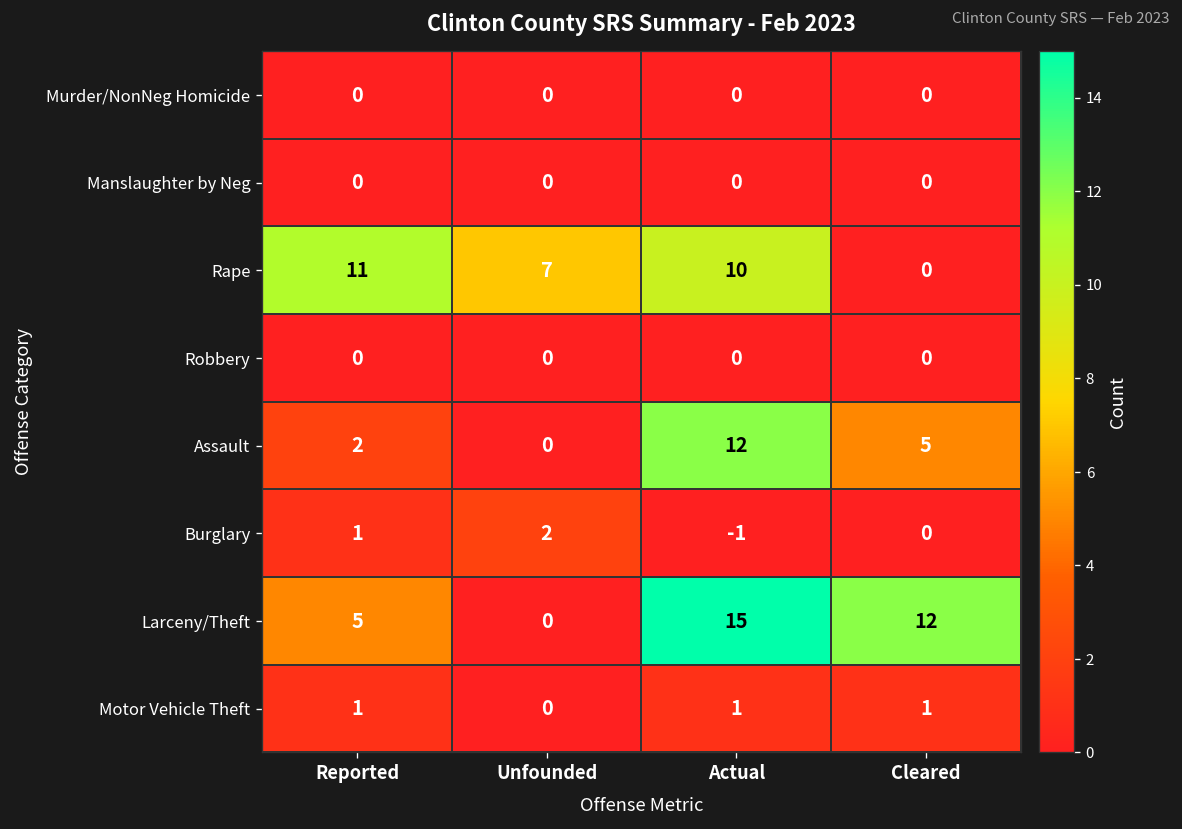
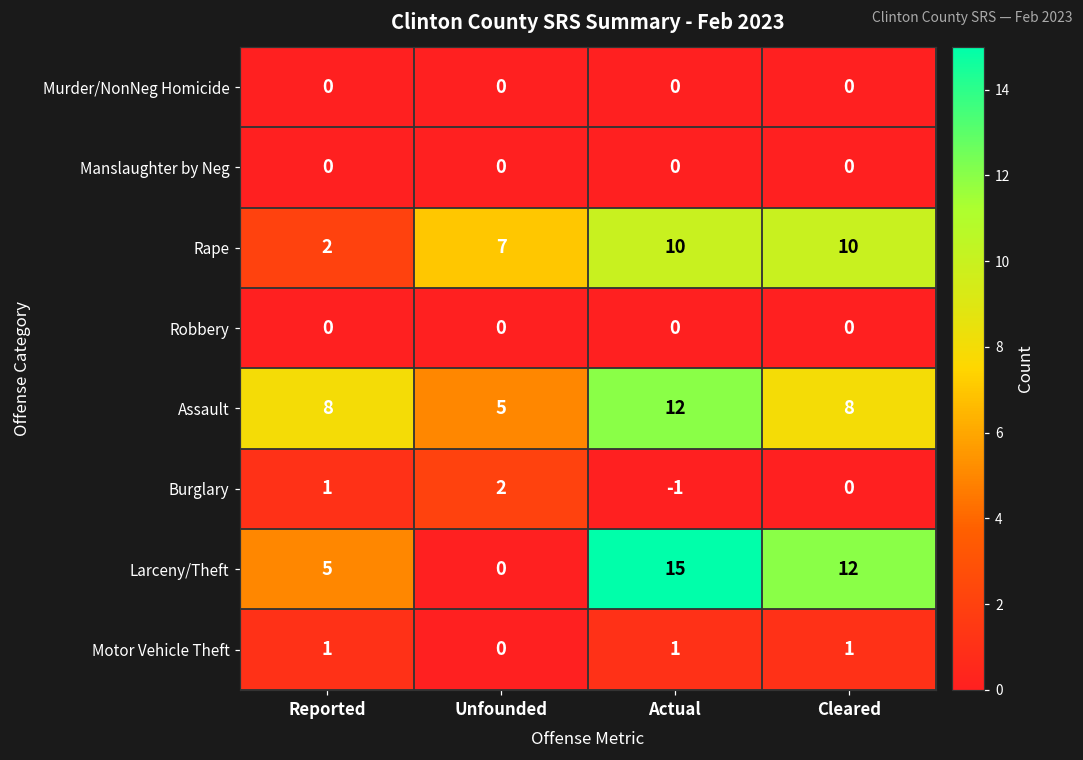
  {
    "Murder/NonNeg Homicide": {
      "Reported": 0,
      "Unfounded": 0,
      "Actual": 0,
      "Cleared": 0
    },
    "Manslaughter by Neg": {
      "Reported": 0,
      "Unfounded": 0,
      "Actual": 0,
      "Cleared": 0
    },
    "Rape": {
-     "Reported": 11,
+     "Reported": 2,
      "Unfounded": 7,
      "Actual": 10,
-     "Cleared": 0
+     "Cleared": 10
    },
    "Robbery": {
      "Reported": 0,
      "Unfounded": 0,
      "Actual": 0,
      "Cleared": 0
    },
    "Assault": {
-     "Reported": 2,
-     "Unfounded": 0,
+     "Reported": 8,
+     "Unfounded": 5,
      "Actual": 12,
-     "Cleared": 5
+     "Cleared": 8
    },
    "Burglary": {
      "Reported": 1,
      "Unfounded": 2,
      "Actual": -1,
      "Cleared": 0
    },
    "Larceny/Theft": {
      "Reported": 5,
      "Unfounded": 0,
      "Actual": 15,
      "Cleared": 12
    },
    "Motor Vehicle Theft": {
      "Reported": 1,
      "Unfounded": 0,
      "Actual": 1,
      "Cleared": 1
    }
  }
